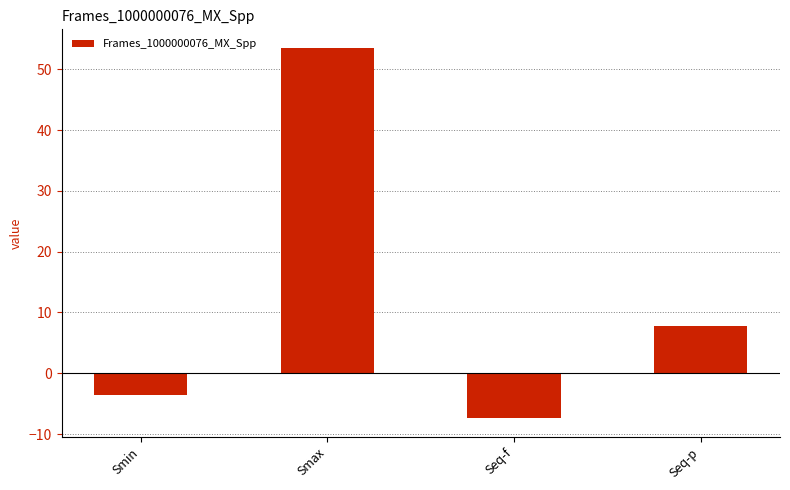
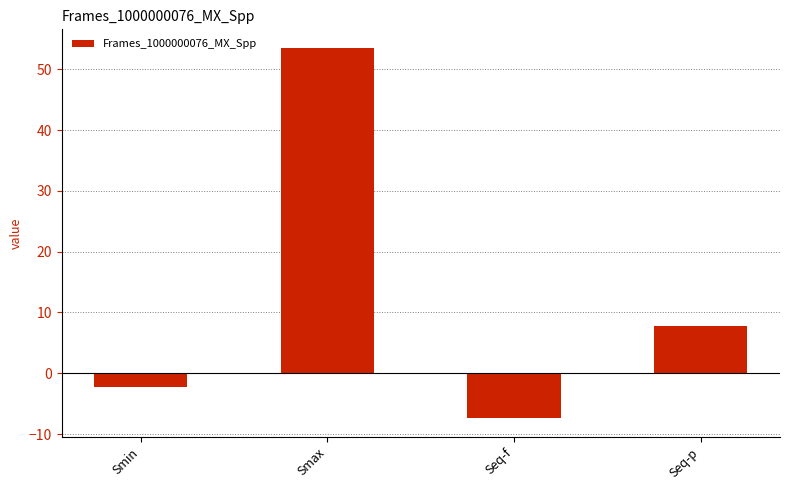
  {
-   "Smin": -4,
+   "Smin": -2,
    "Smax": 54,
    "Seq-f": -7,
    "Seq-p": 8
  }
